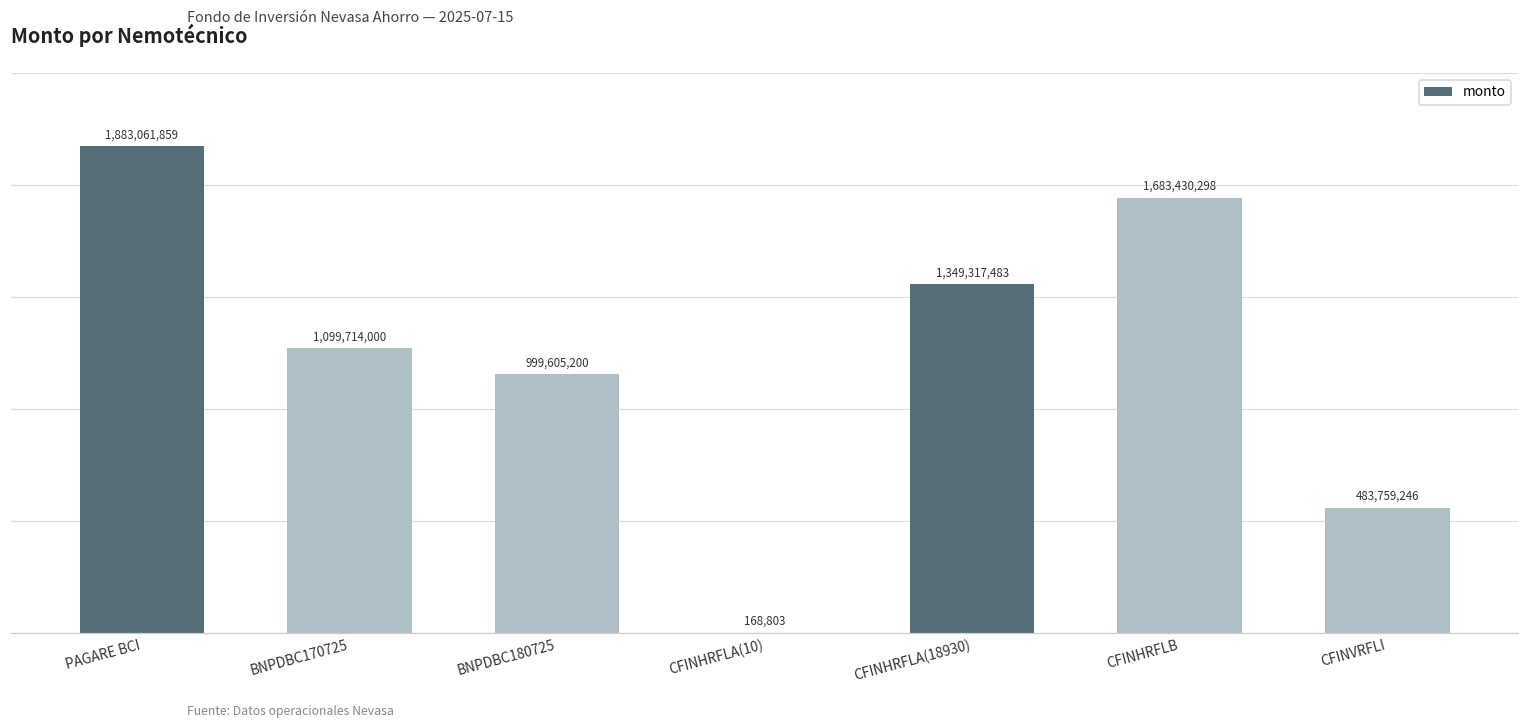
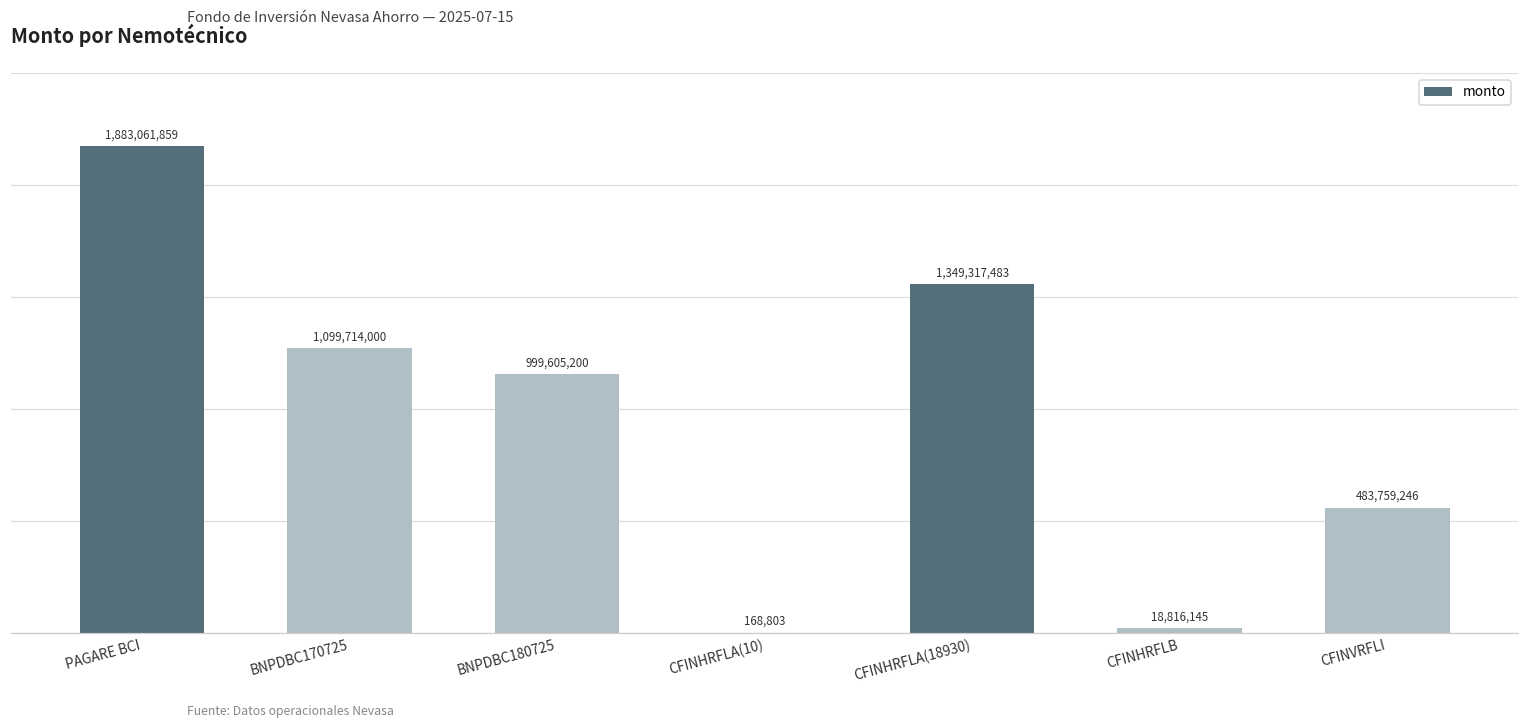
  {
    "PAGARE BCI": "1,883,061,859",
    "BNPDBC170725": "1,099,714,000",
    "BNPDBC180725": "999,605,200",
    "CFINHRFLA(10)": "168,803",
    "CFINHRFLA(18930)": "1,349,317,483",
-   "CFINHRFLB": "1,683,430,298",
+   "CFINHRFLB": "18,816,145",
    "CFINVRFLI": "483,759,246"
  }
